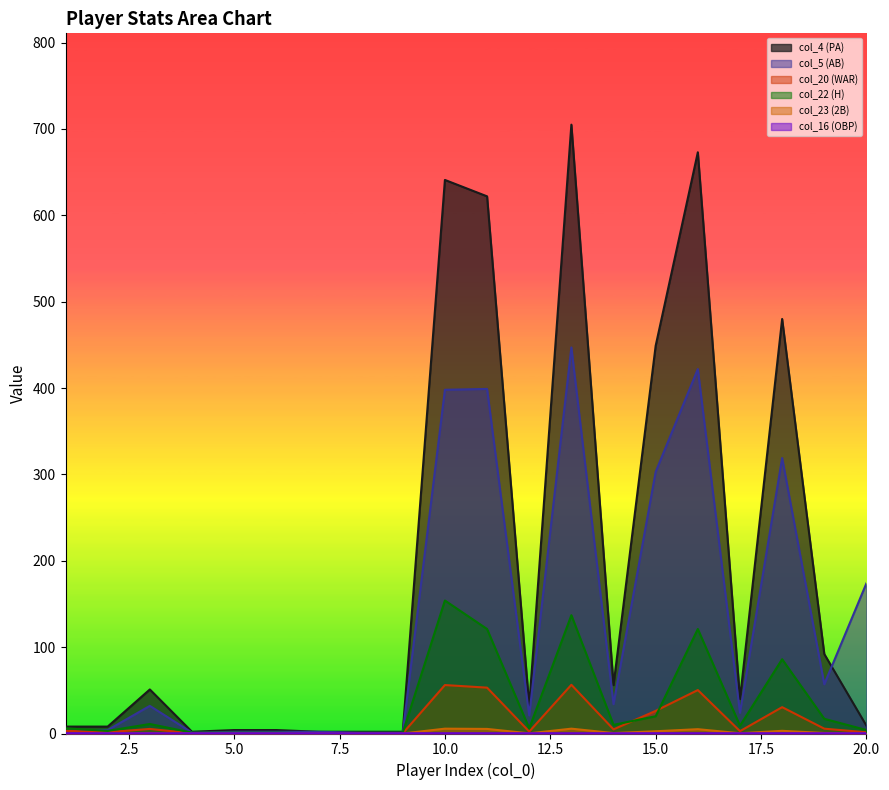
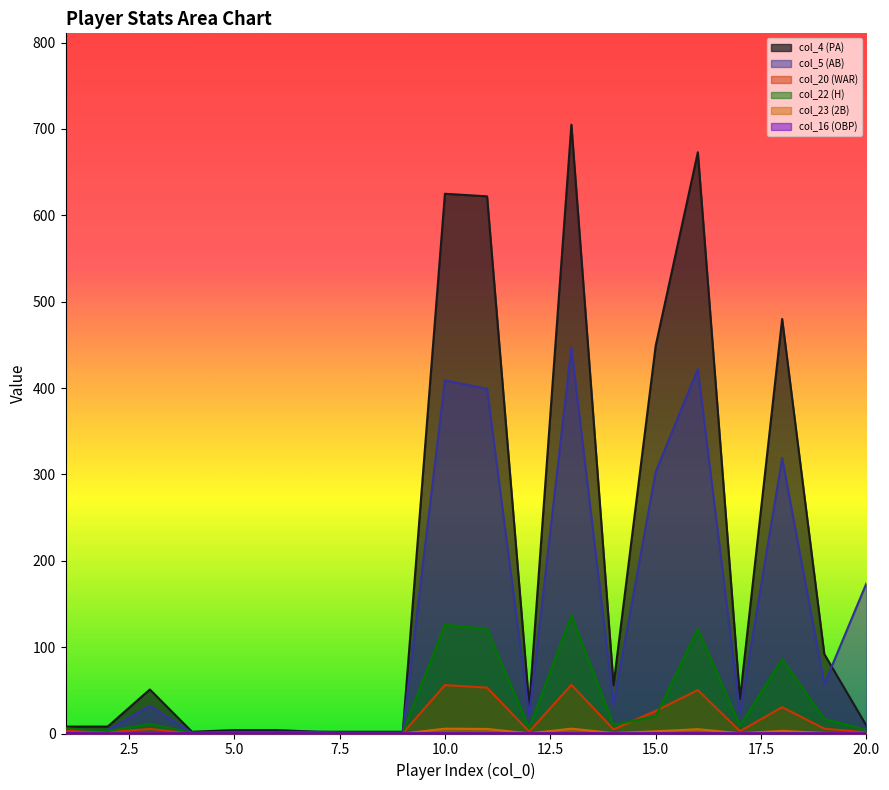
  {
    "col_4 (PA)": {
-     "10.0": 640,
+     "10.0": 630,
      "15.0": 450,
      "20.0": 10
    },
    "col_5 (AB)": {
-     "10.0": 400,
+     "10.0": 410,
      "15.0": 300,
      "20.0": 170
    },
    "col_22 (H)": {
-     "10.0": 150,
+     "10.0": 130,
      "15.0": 20
    },
    "col_16 (OBP)": {
      "10.0": 0
    }
  }
